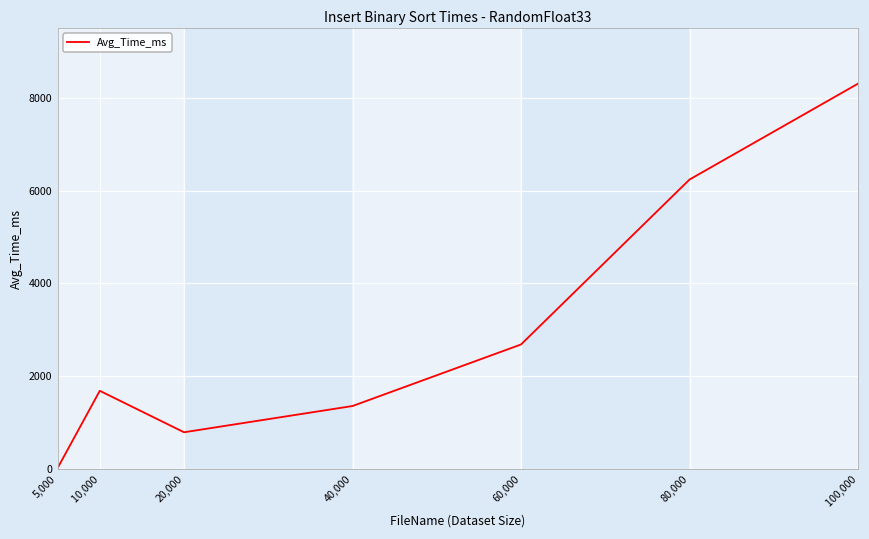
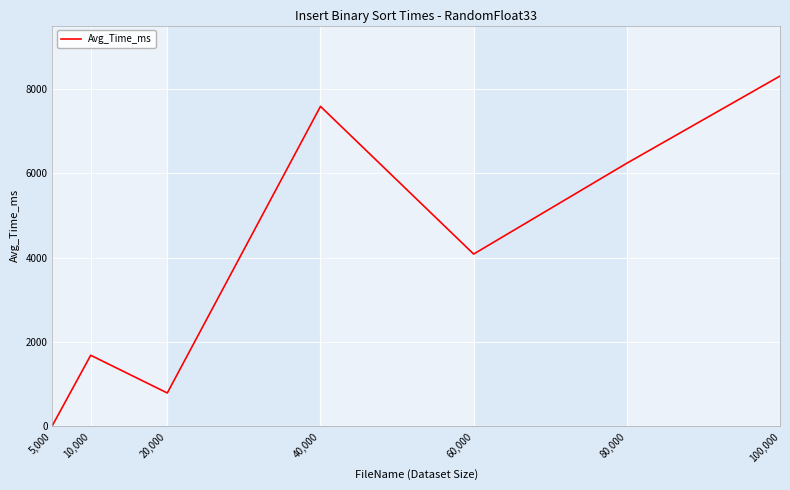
  {
    "5,000": 0,
    "10,000": 1700,
    "20,000": 800,
-   "40,000": 1400,
-   "60,000": 2700,
+   "40,000": 7600,
+   "60,000": 4100,
    "80,000": 6200,
    "100,000": 8300
  }
